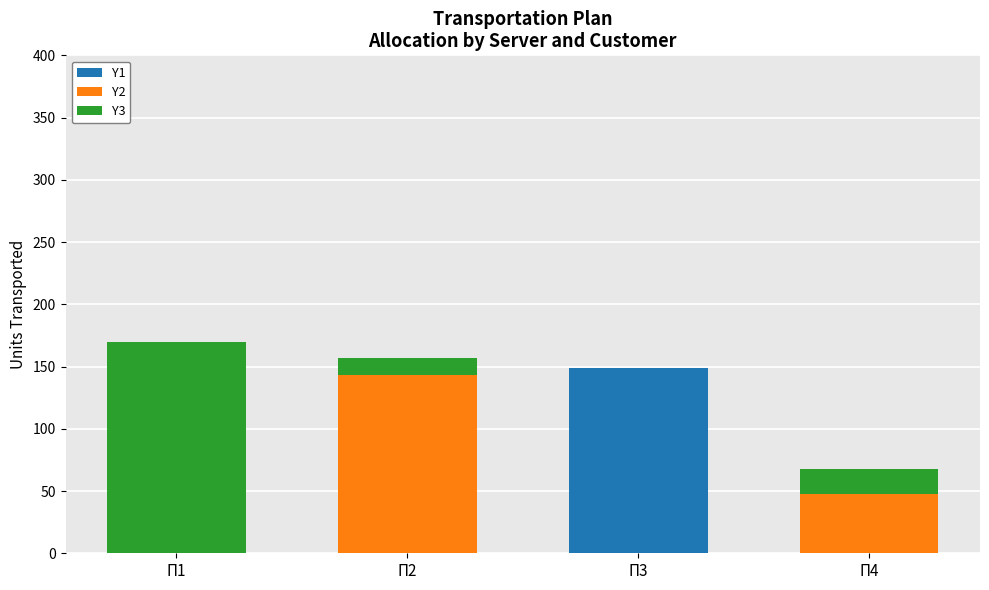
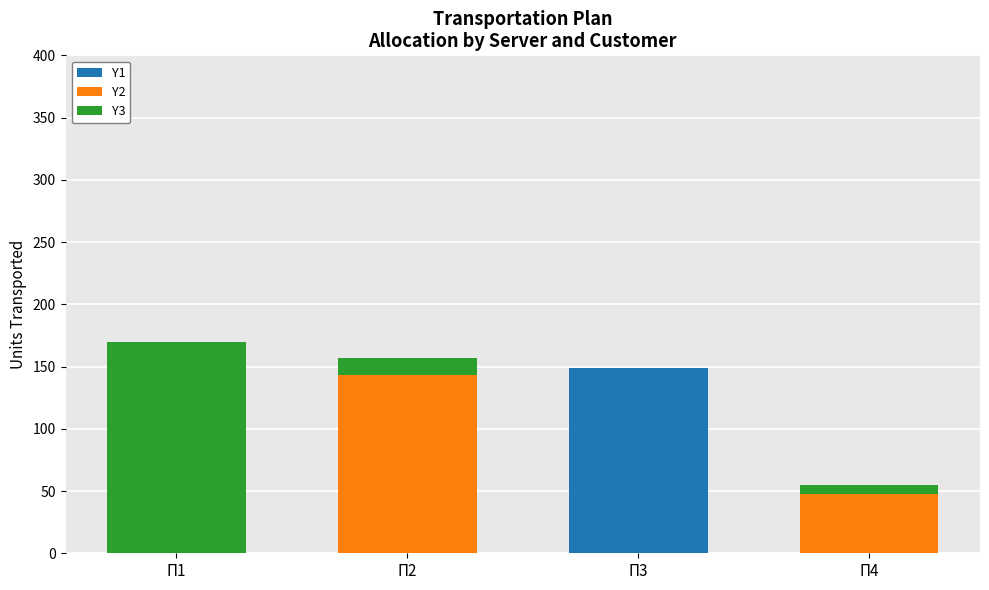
  {
    "Y1": {
      "Π1": 0,
      "Π2": 0,
      "Π3": 149,
      "Π4": 0
    },
    "Y3": {
      "Π1": 170,
      "Π2": 14,
      "Π3": 0,
-     "Π4": 20
+     "Π4": 7
    }
  }
